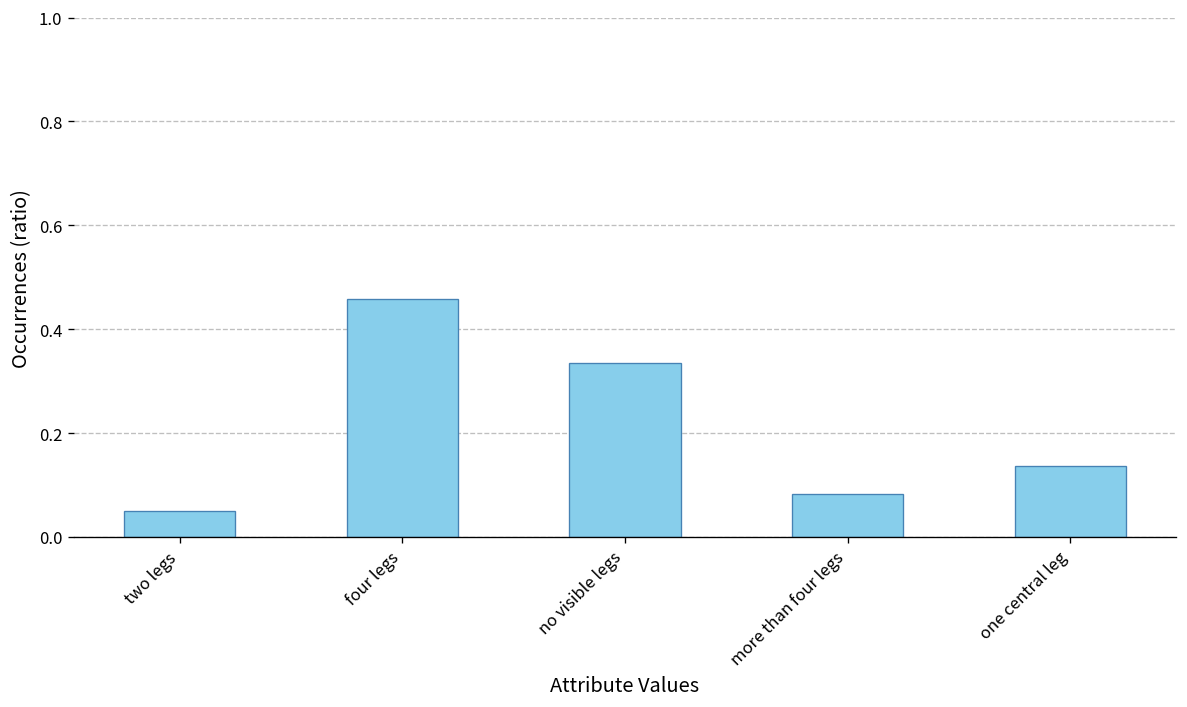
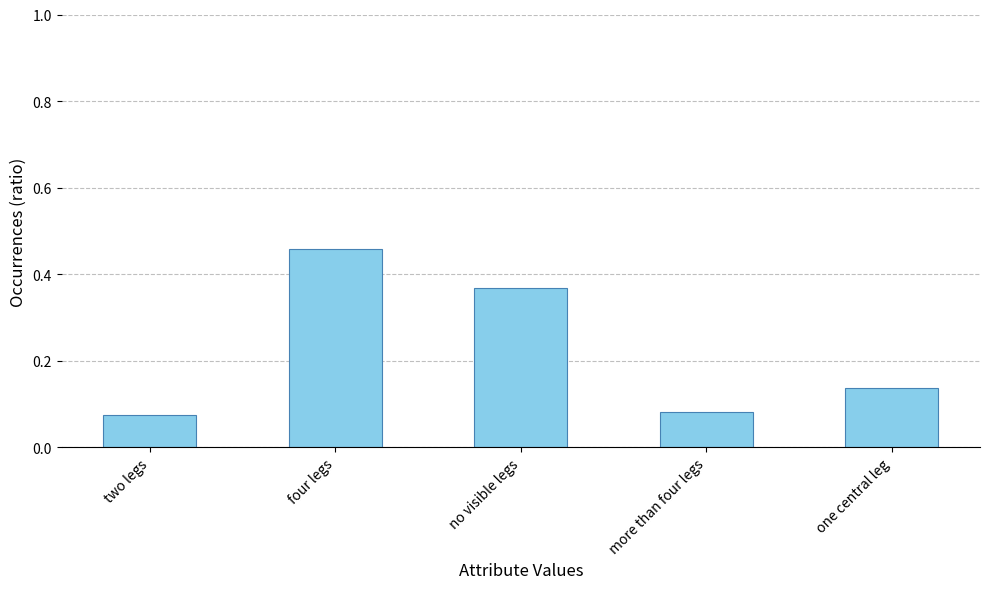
  {
-   "two legs": 0.05,
+   "two legs": 0.07,
    "four legs": 0.46,
-   "no visible legs": 0.34,
+   "no visible legs": 0.37,
    "more than four legs": 0.08,
    "one central leg": 0.14
  }
